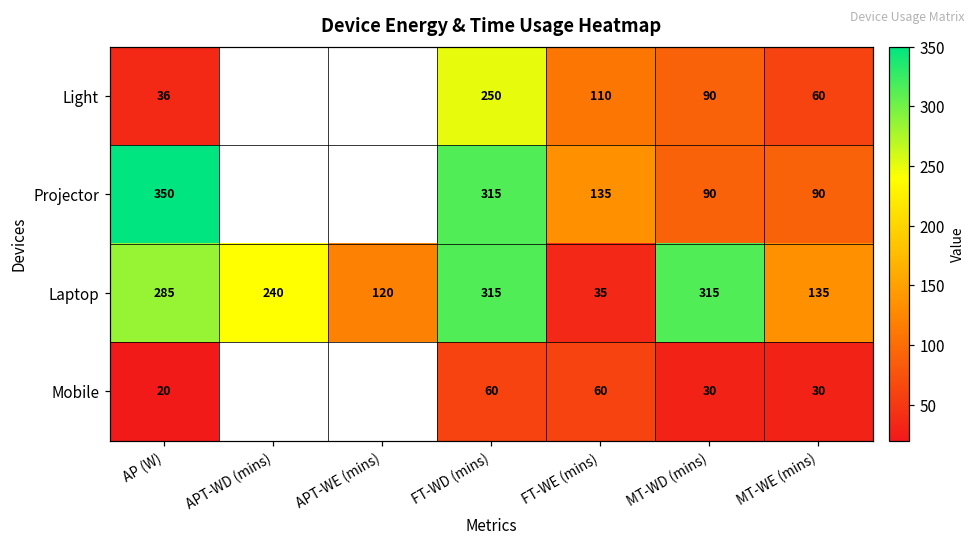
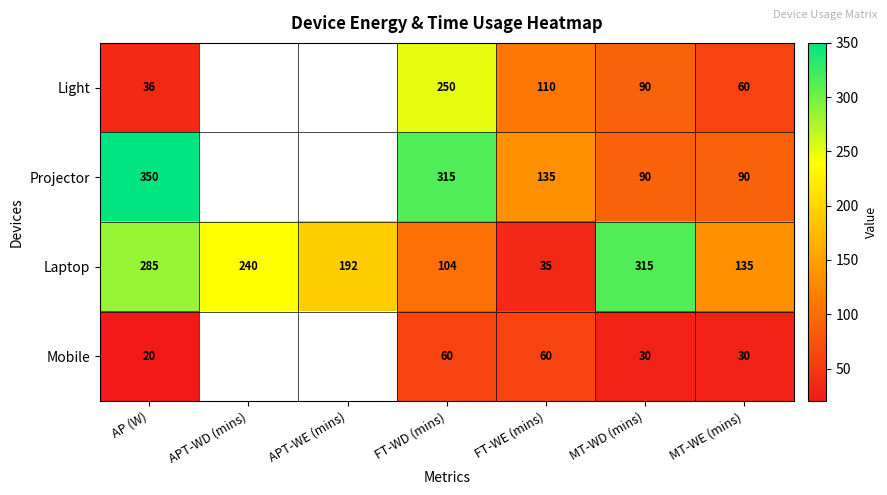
  {
    "Light": {
      "AP (W)": 36,
      "FT-WD (mins)": 250,
      "FT-WE (mins)": 110,
      "MT-WD (mins)": 90,
      "MT-WE (mins)": 60
    },
    "Projector": {
      "AP (W)": 350,
      "FT-WD (mins)": 315,
      "FT-WE (mins)": 135,
      "MT-WD (mins)": 90,
      "MT-WE (mins)": 90
    },
    "Laptop": {
      "AP (W)": 285,
      "APT-WD (mins)": 240,
-     "APT-WE (mins)": 120,
-     "FT-WD (mins)": 315,
+     "APT-WE (mins)": 192,
+     "FT-WD (mins)": 104,
      "FT-WE (mins)": 35,
      "MT-WD (mins)": 315,
      "MT-WE (mins)": 135
    },
    "Mobile": {
      "AP (W)": 20,
      "FT-WD (mins)": 60,
      "FT-WE (mins)": 60,
      "MT-WD (mins)": 30,
      "MT-WE (mins)": 30
    }
  }
